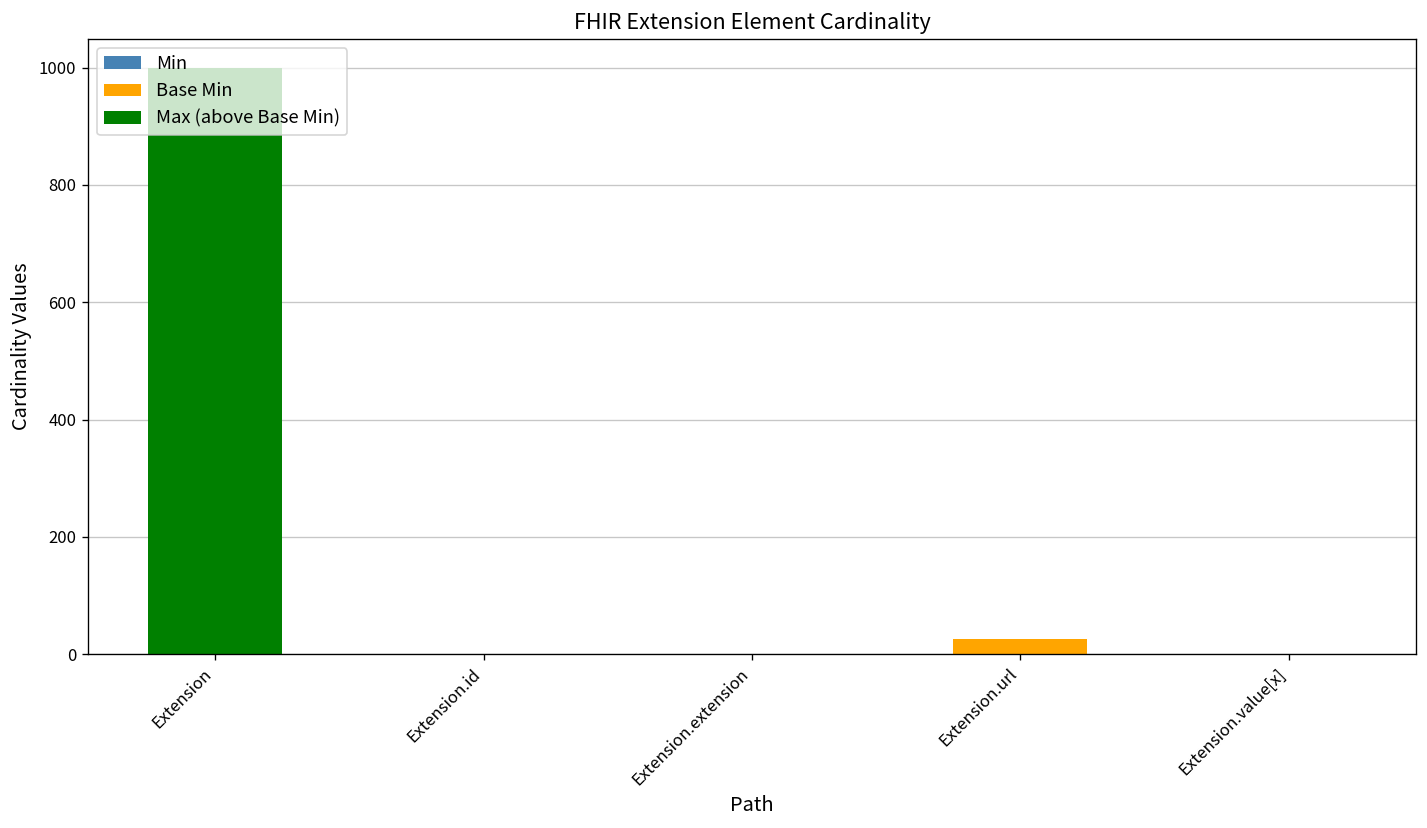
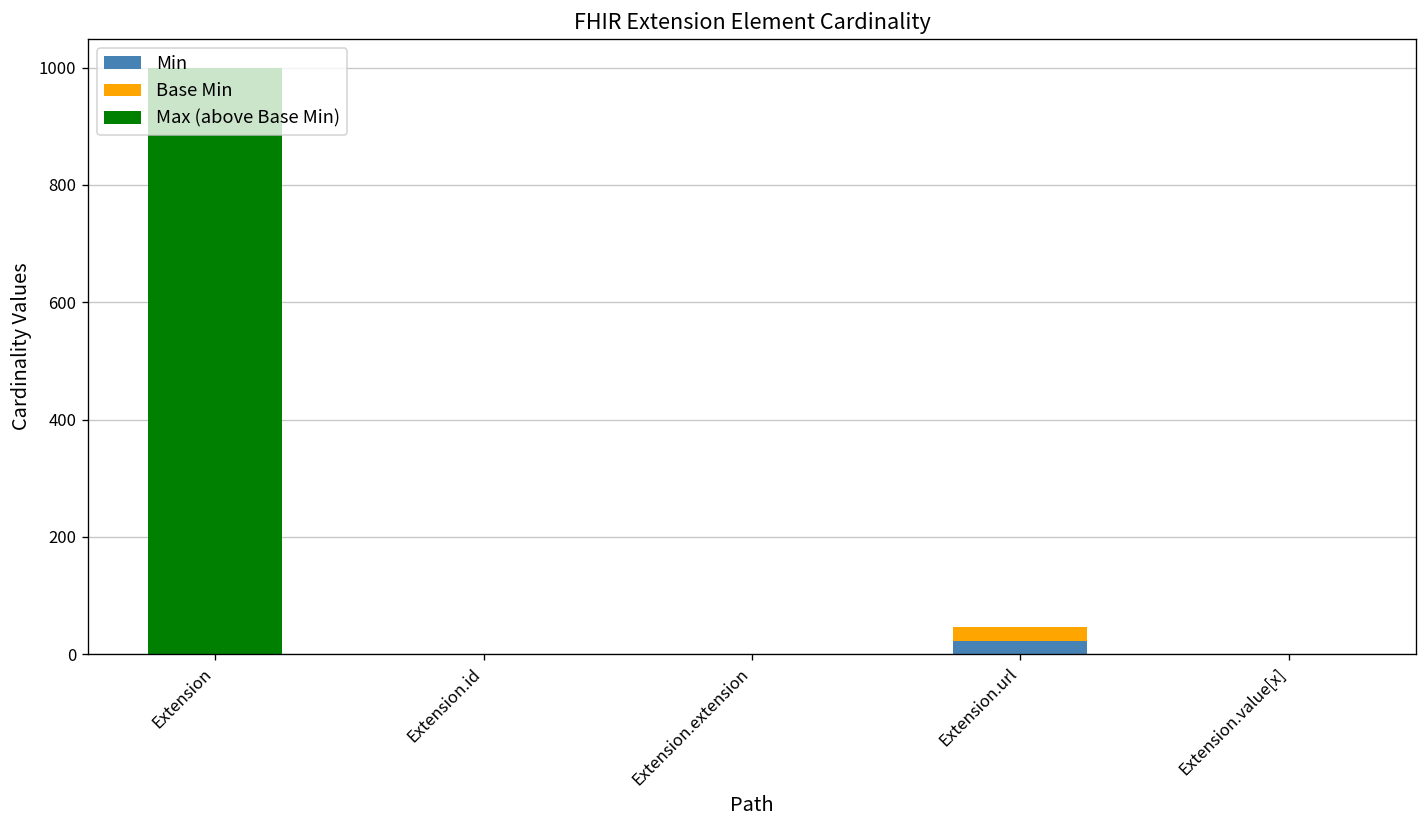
  {
    "Min": {
      "Extension": 0,
      "Extension.id": 0,
      "Extension.extension": 0,
-     "Extension.url": 0,
+     "Extension.url": 20,
      "Extension.value[x]": 0
    },
    "Base Min": {
      "Extension": 0,
      "Extension.id": 0,
      "Extension.extension": 0,
      "Extension.url": 30,
      "Extension.value[x]": 0
    },
    "Max (above Base Min)": {
      "Extension.extension": 0,
      "Extension.url": 0
    }
  }
